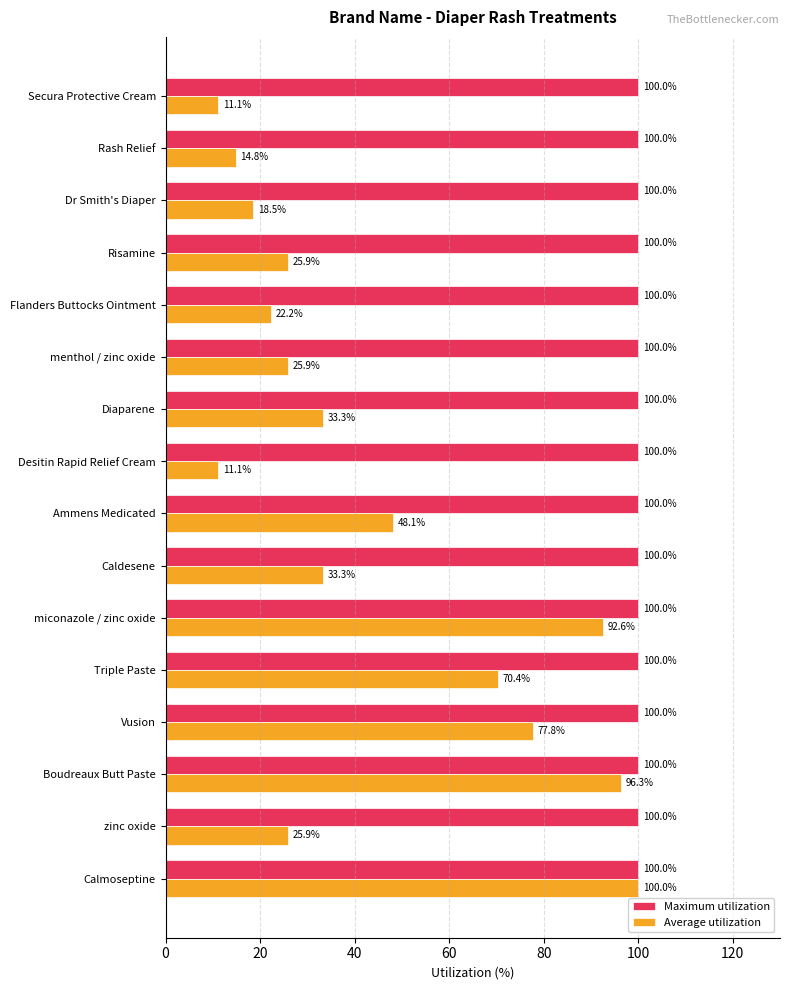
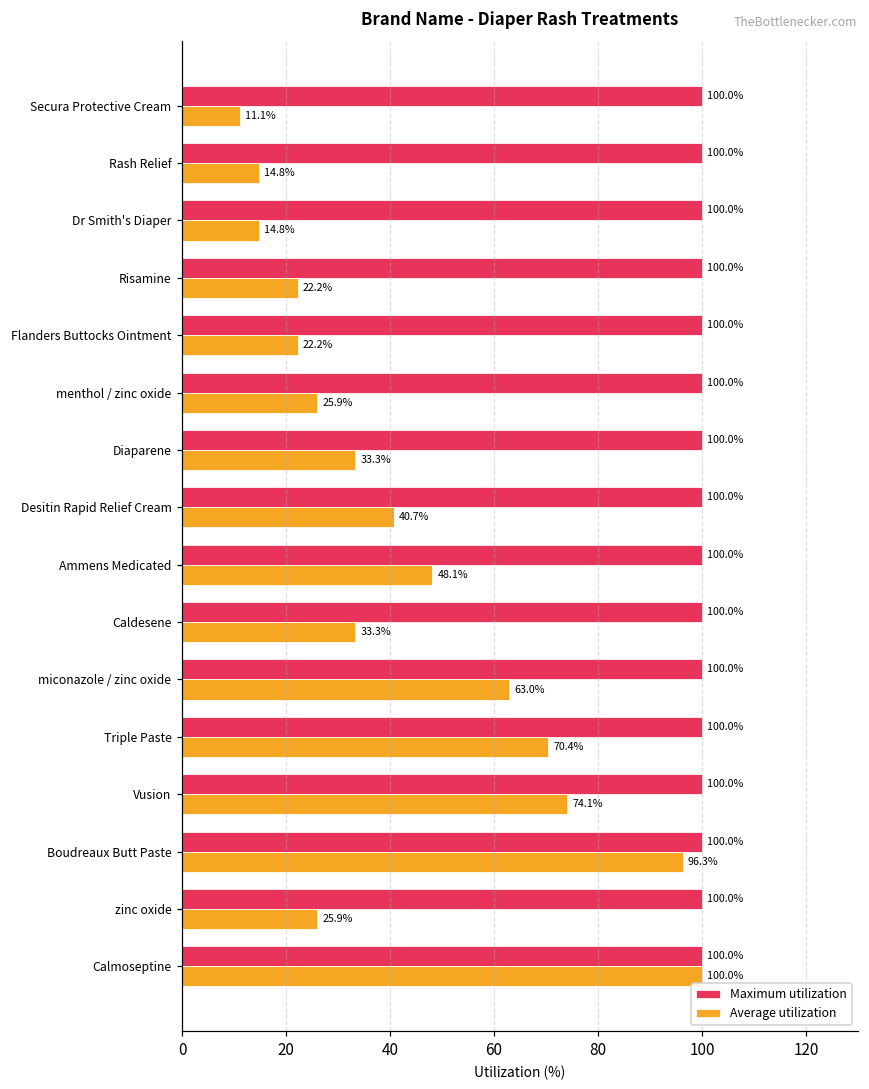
  {
    "Maximum utilization": {
      "Secura Protective Cream": "100.0%",
      "Rash Relief": "100.0%",
      "Dr Smith's Diaper": "100.0%",
      "Risamine": "100.0%",
      "Flanders Buttocks Ointment": "100.0%",
      "menthol / zinc oxide": "100.0%",
      "Diaparene": "100.0%",
      "Desitin Rapid Relief Cream": "100.0%",
      "Ammens Medicated": "100.0%",
      "Caldesene": "100.0%",
      "miconazole / zinc oxide": "100.0%",
      "Triple Paste": "100.0%",
      "Vusion": "100.0%",
      "Boudreaux Butt Paste": "100.0%",
      "zinc oxide": "100.0%",
      "Calmoseptine": "100.0%"
    },
    "Average utilization": {
      "Secura Protective Cream": "11.1%",
      "Rash Relief": "14.8%",
-     "Dr Smith's Diaper": "18.5%",
-     "Risamine": "25.9%",
+     "Dr Smith's Diaper": "14.8%",
+     "Risamine": "22.2%",
      "Flanders Buttocks Ointment": "22.2%",
      "menthol / zinc oxide": "25.9%",
      "Diaparene": "33.3%",
-     "Desitin Rapid Relief Cream": "11.1%",
+     "Desitin Rapid Relief Cream": "40.7%",
      "Ammens Medicated": "48.1%",
      "Caldesene": "33.3%",
-     "miconazole / zinc oxide": "92.6%",
+     "miconazole / zinc oxide": "63.0%",
      "Triple Paste": "70.4%",
-     "Vusion": "77.8%",
+     "Vusion": "74.1%",
      "Boudreaux Butt Paste": "96.3%",
      "zinc oxide": "25.9%",
      "Calmoseptine": "100.0%"
    }
  }
